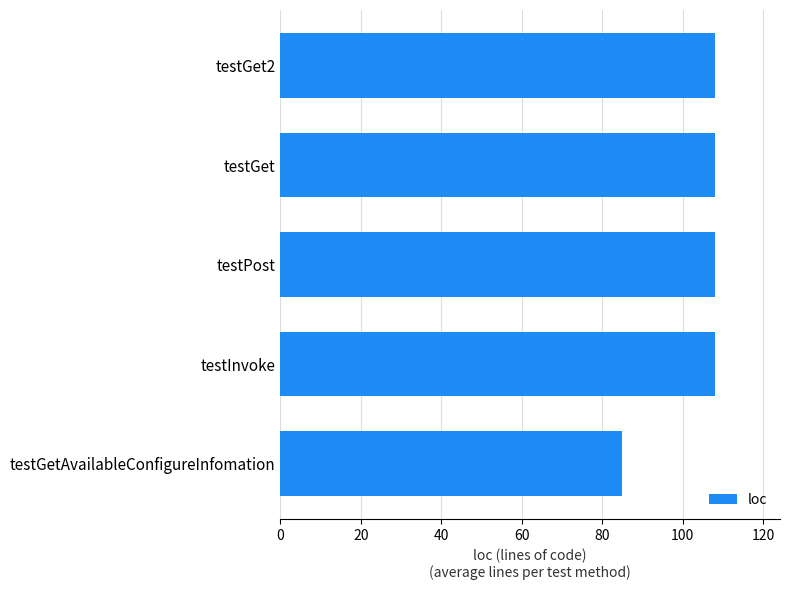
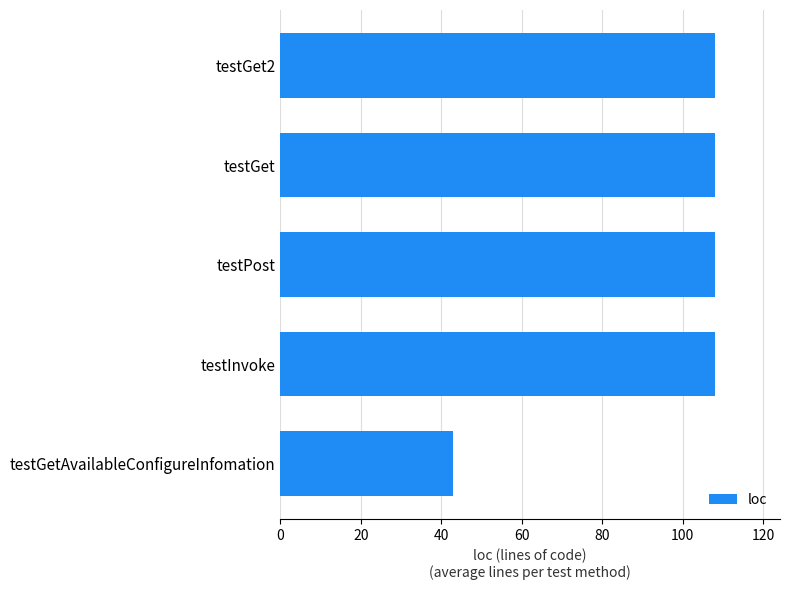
  {
    "testGet2": 108,
    "testGet": 108,
    "testPost": 108,
    "testInvoke": 108,
-   "testGetAvailableConfigureInfomation": 85
+   "testGetAvailableConfigureInfomation": 43
  }
